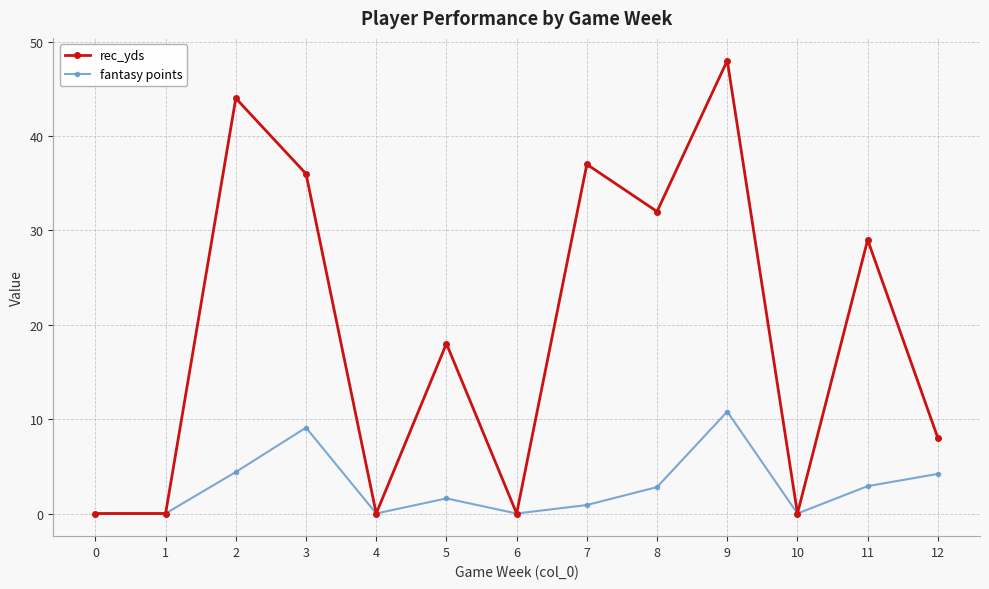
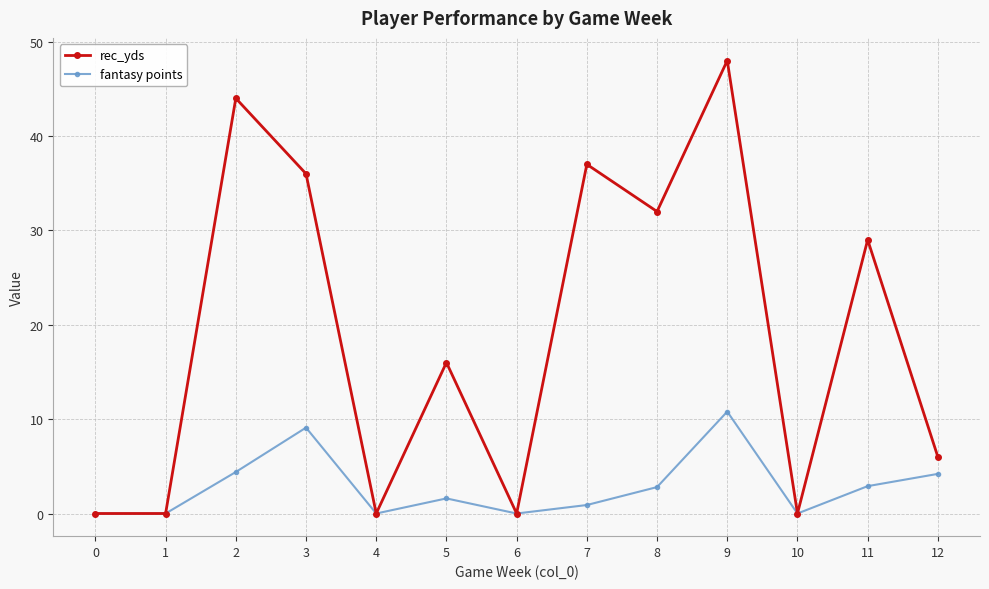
  {
    "rec_yds": {
      "2": 44,
      "3": 36,
-     "5": 18,
+     "5": 16,
      "7": 37,
      "8": 32,
      "9": 48,
      "11": 29,
-     "12": 8
+     "12": 6
    },
    "fantasy points": {
      "2": 4,
      "3": 9,
      "5": 2,
      "7": 1,
      "8": 3,
      "9": 11,
      "11": 3,
      "12": 4
    }
  }
